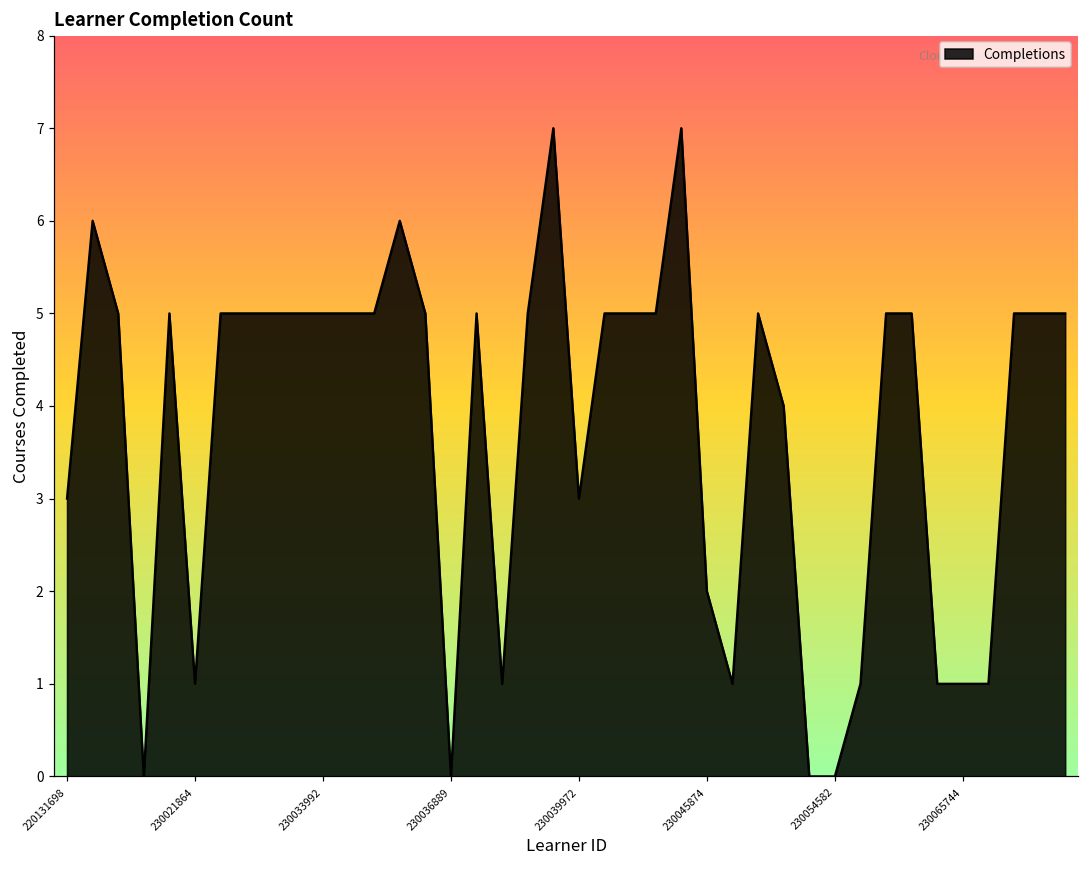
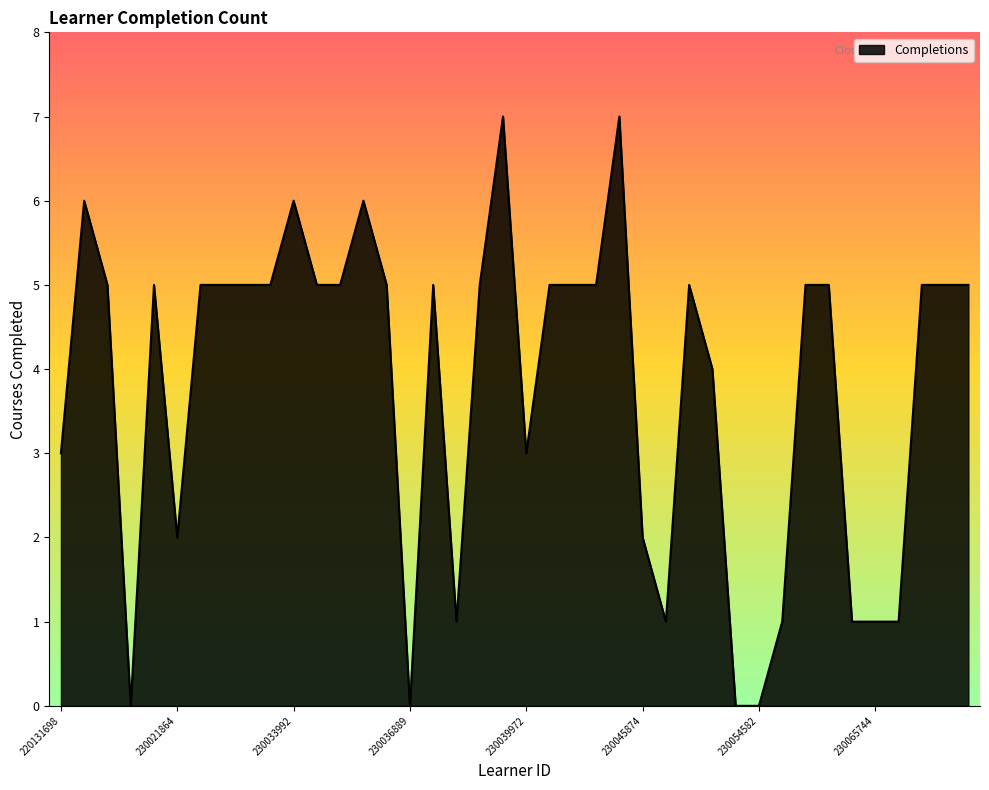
  {
    "220131698": 3,
-   "230021864": 1,
-   "230033992": 5,
+   "230021864": 2,
+   "230033992": 6,
    "230036889": 0,
    "230039972": 3,
    "230045874": 2,
    "230054582": 0,
    "230065744": 1
  }
